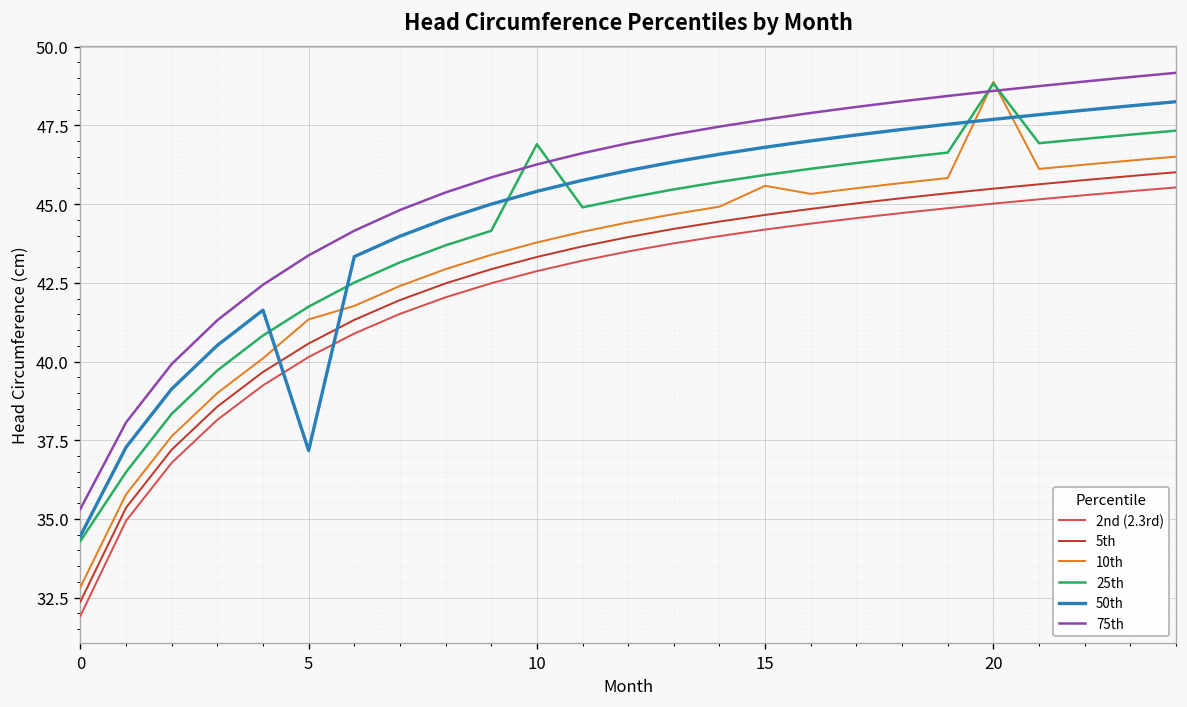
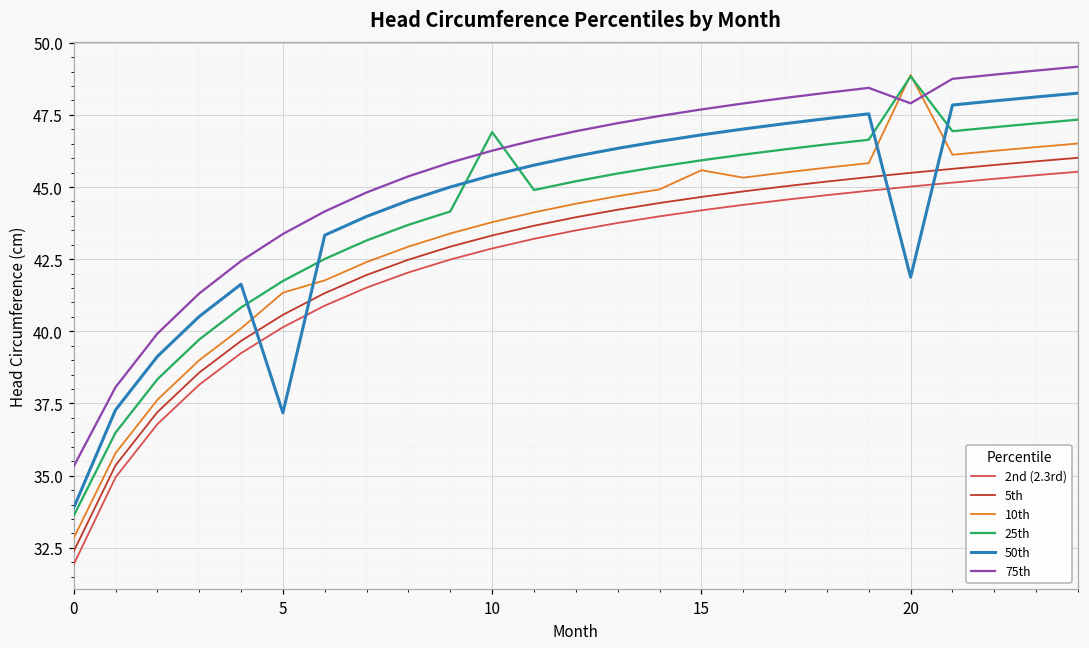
  {
    "10th": {
      "0": 32.8,
      "5": 41.3,
      "10": 43.8,
      "15": 45.6
    },
    "25th": {
-     "0": 34.3,
+     "0": 33.6,
      "5": 41.7,
      "10": 46.9,
      "15": 45.9
    },
    "50th": {
-     "0": 34.5,
+     "0": 33.9,
      "5": 37.2,
      "10": 45.4,
      "15": 46.8,
-     "20": 47.7
+     "20": 41.9
    },
    "75th": {
      "0": 35.3,
      "5": 43.4,
      "10": 46.3,
      "15": 47.7,
-     "20": 48.6
+     "20": 47.9
    }
  }
